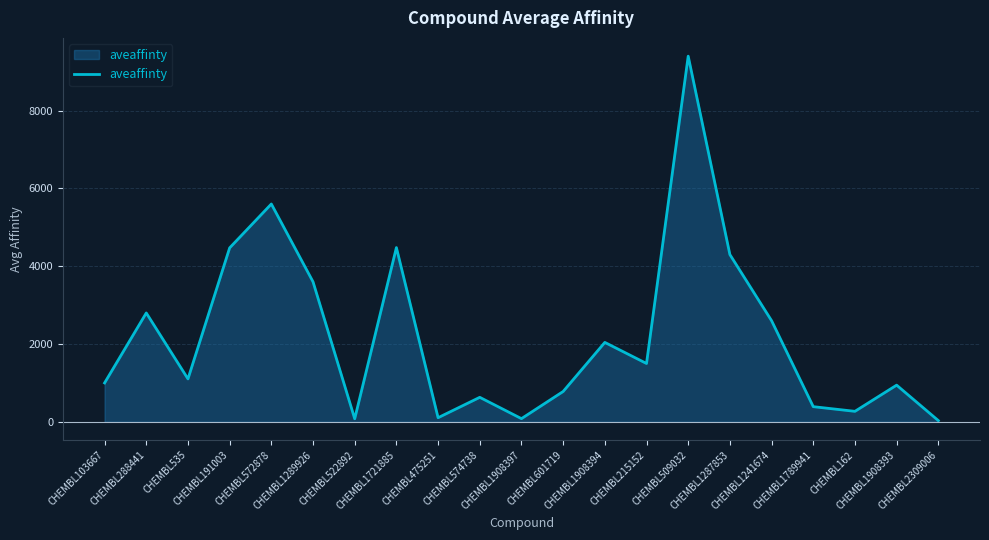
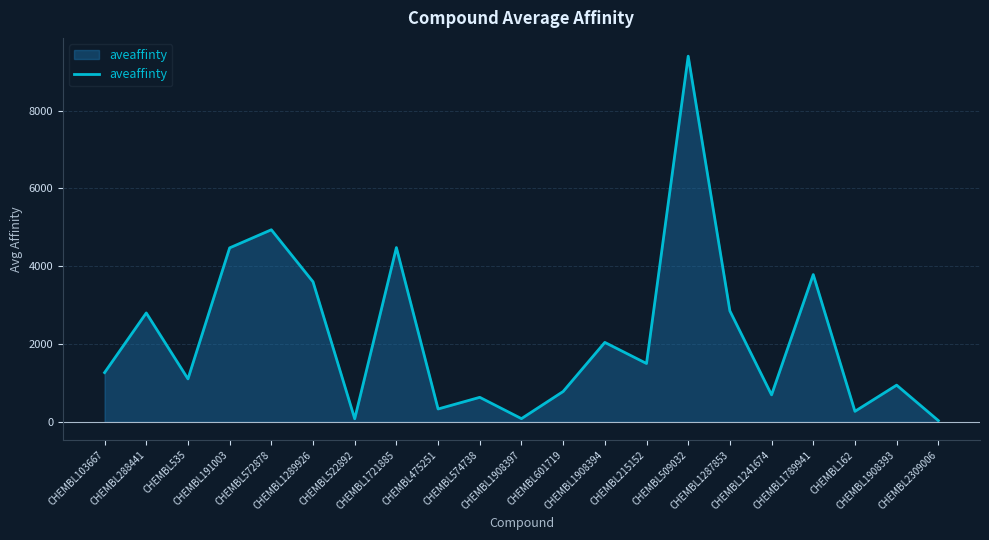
  {
-   "CHEMBL103667": 1000,
+   "CHEMBL103667": 1300,
    "CHEMBL288441": 2800,
    "CHEMBL535": 1100,
    "CHEMBL191003": 4500,
-   "CHEMBL572878": 5600,
+   "CHEMBL572878": 4900,
    "CHEMBL1289926": 3600,
    "CHEMBL522892": 100,
    "CHEMBL1721885": 4500,
-   "CHEMBL475251": 100,
+   "CHEMBL475251": 300,
    "CHEMBL574738": 600,
    "CHEMBL1908397": 100,
    "CHEMBL601719": 800,
    "CHEMBL1908394": 2000,
    "CHEMBL215152": 1500,
    "CHEMBL509032": 9400,
-   "CHEMBL1287853": 4300,
-   "CHEMBL1241674": 2600,
-   "CHEMBL1789941": 400,
+   "CHEMBL1287853": 2900,
+   "CHEMBL1241674": 700,
+   "CHEMBL1789941": 3800,
    "CHEMBL162": 300,
    "CHEMBL1908393": 900,
    "CHEMBL2309006": 0
  }
